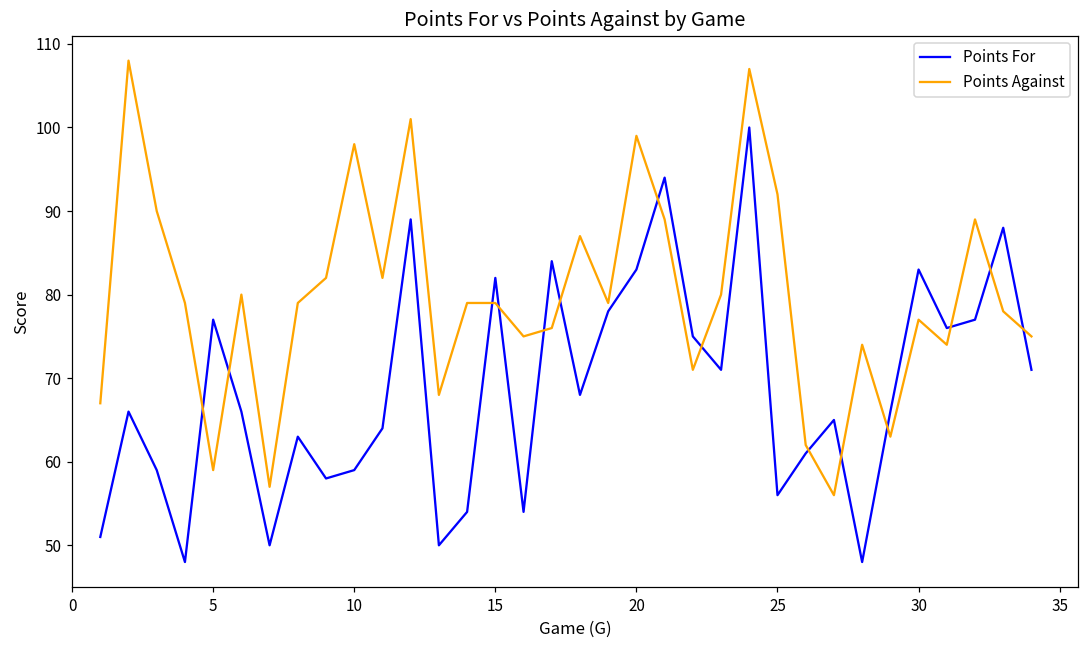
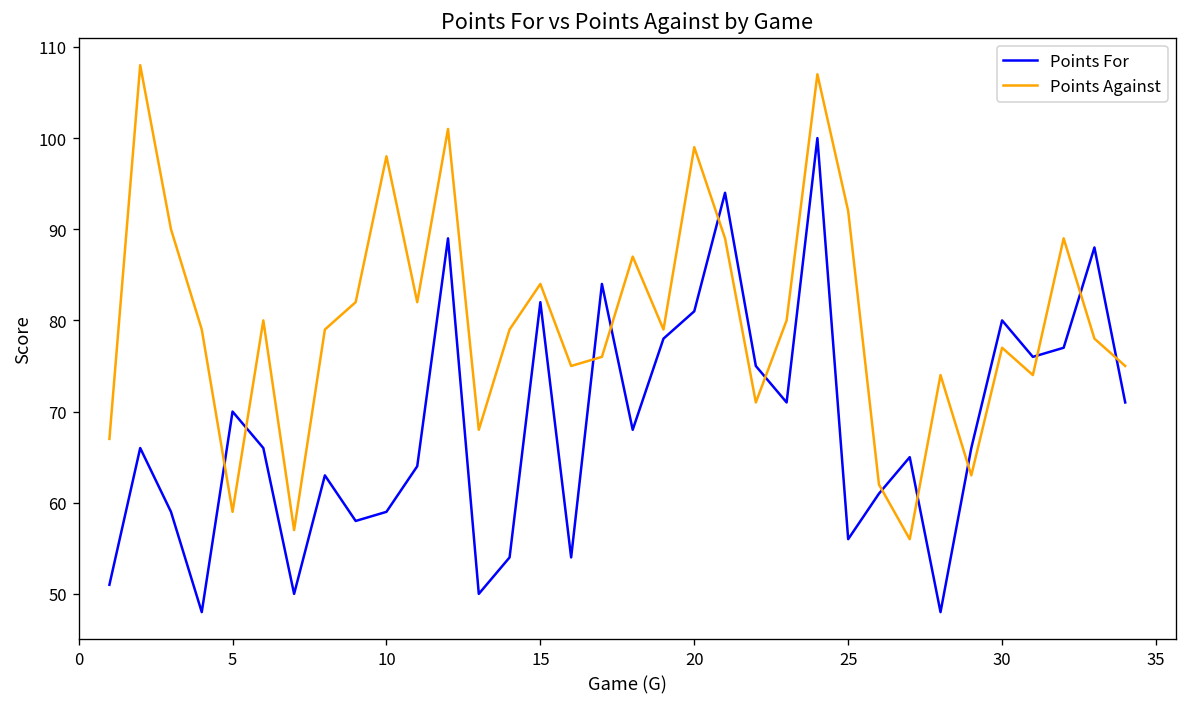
  {
    "Points For": {
-     "5": 77,
+     "5": 70,
      "10": 59,
      "15": 82,
-     "20": 83,
+     "20": 81,
      "25": 56,
-     "30": 83
+     "30": 80
    },
    "Points Against": {
      "5": 59,
      "10": 98,
-     "15": 79,
+     "15": 84,
      "20": 99,
      "25": 92,
      "30": 77
    }
  }
